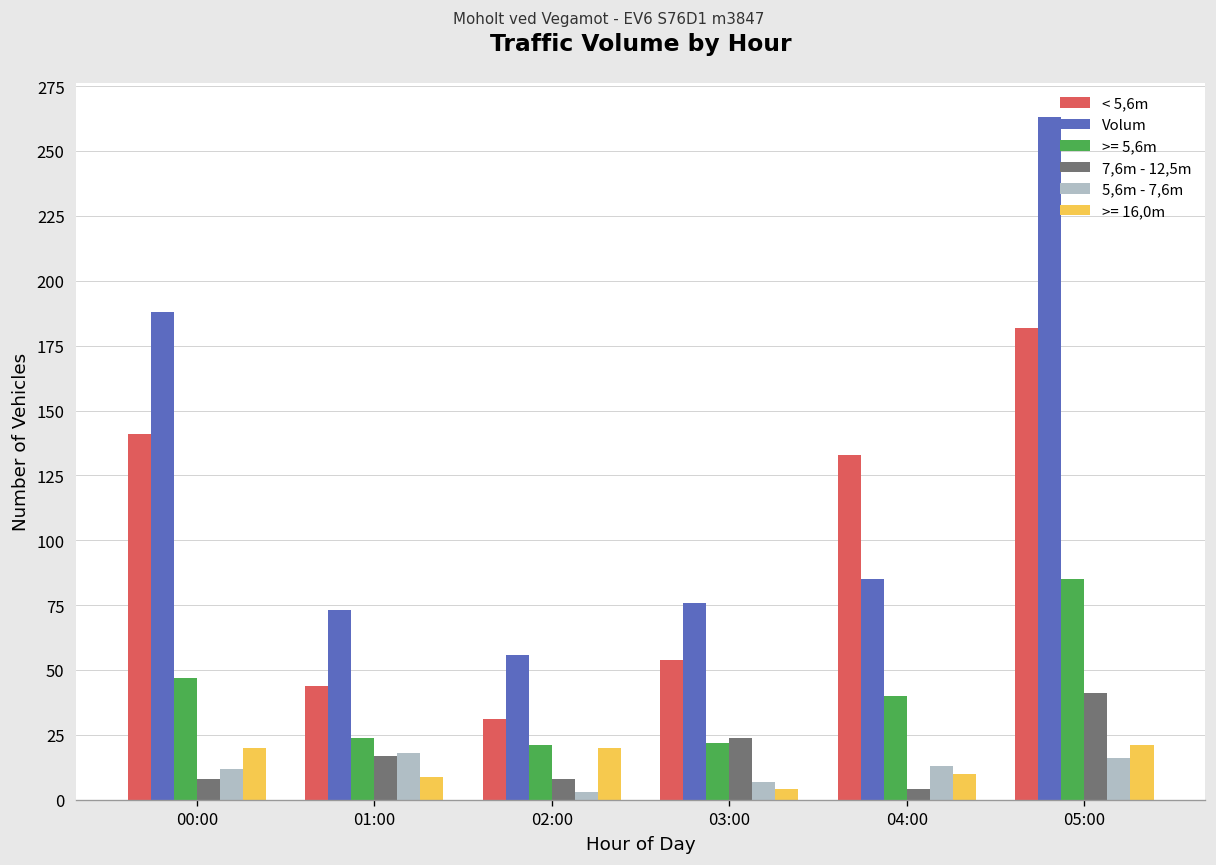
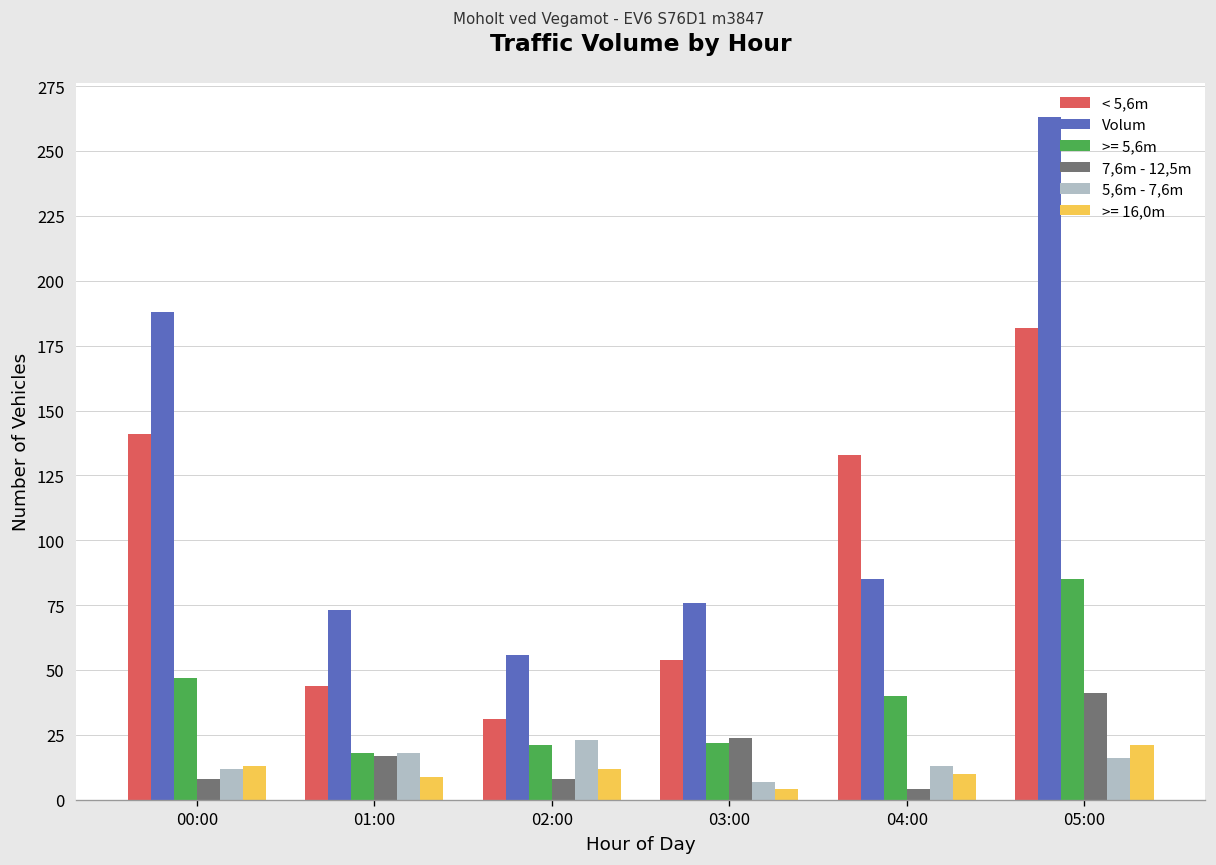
  {
    "< 5,6m": {
      "00:00": 141,
      "01:00": 44,
      "02:00": 31,
      "03:00": 54,
      "04:00": 133,
      "05:00": 182
    },
    "Volum": {
      "00:00": 188,
      "01:00": 73,
      "02:00": 56,
      "03:00": 76,
      "04:00": 85,
      "05:00": 263
    },
    ">= 5,6m": {
      "00:00": 47,
-     "01:00": 24,
+     "01:00": 18,
      "02:00": 21,
      "03:00": 22,
      "04:00": 40,
      "05:00": 85
    },
    "7,6m - 12,5m": {
      "00:00": 8,
      "01:00": 17,
      "02:00": 8,
      "03:00": 24,
      "04:00": 4,
      "05:00": 41
    },
    "5,6m - 7,6m": {
      "00:00": 12,
      "01:00": 18,
-     "02:00": 3,
+     "02:00": 23,
      "03:00": 7,
      "04:00": 13,
      "05:00": 16
    },
    ">= 16,0m": {
-     "00:00": 20,
+     "00:00": 13,
      "01:00": 9,
-     "02:00": 20,
+     "02:00": 12,
      "03:00": 4,
      "04:00": 10,
      "05:00": 21
    }
  }
